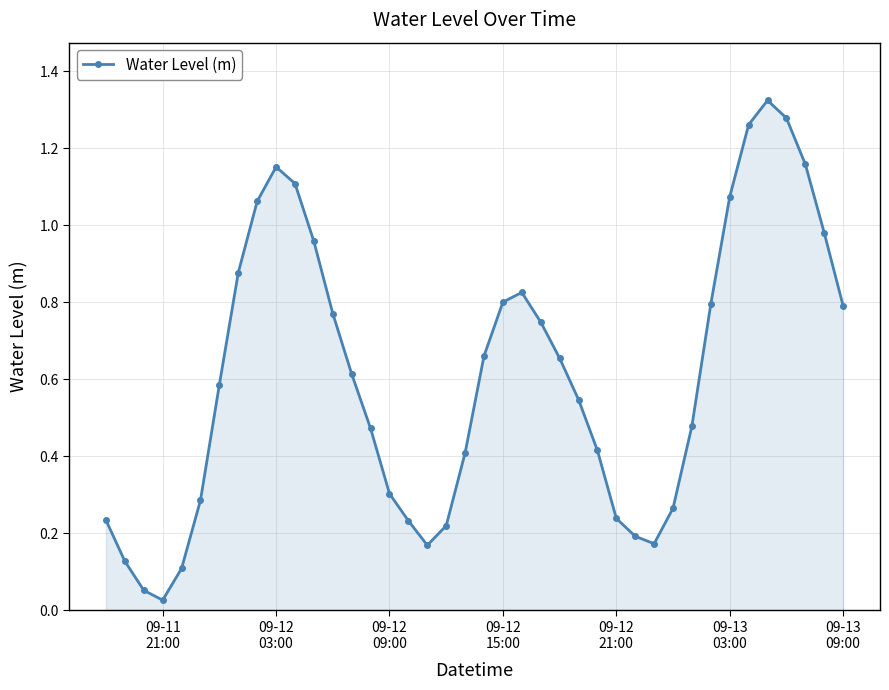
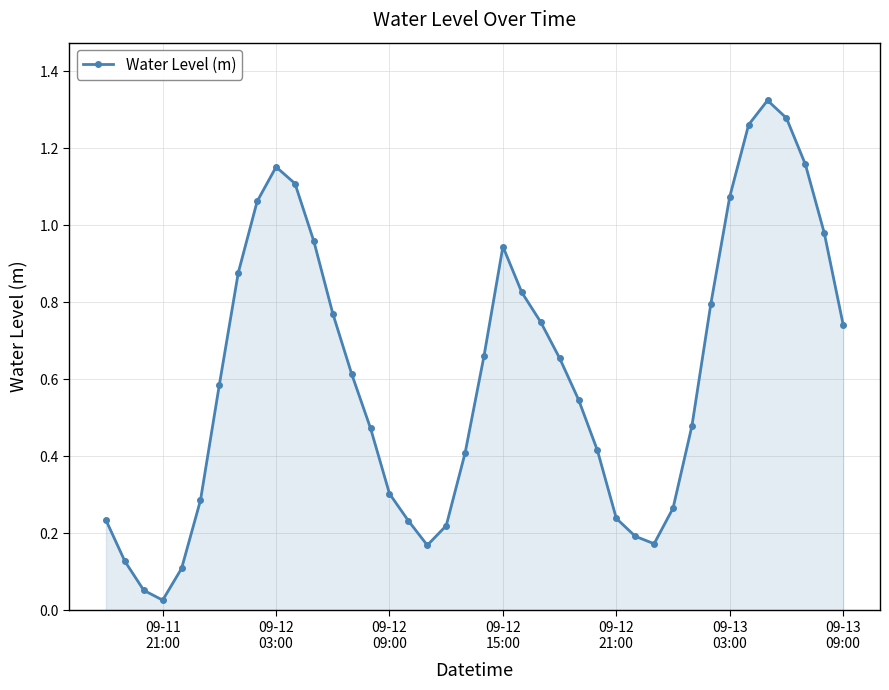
  {
    "09-11 21:00": 0.03,
    "09-12 03:00": 1.15,
    "09-12 09:00": 0.30,
-   "09-12 15:00": 0.80,
+   "09-12 15:00": 0.94,
    "09-12 21:00": 0.24,
    "09-13 03:00": 1.07,
-   "09-13 09:00": 0.79
+   "09-13 09:00": 0.74
  }
